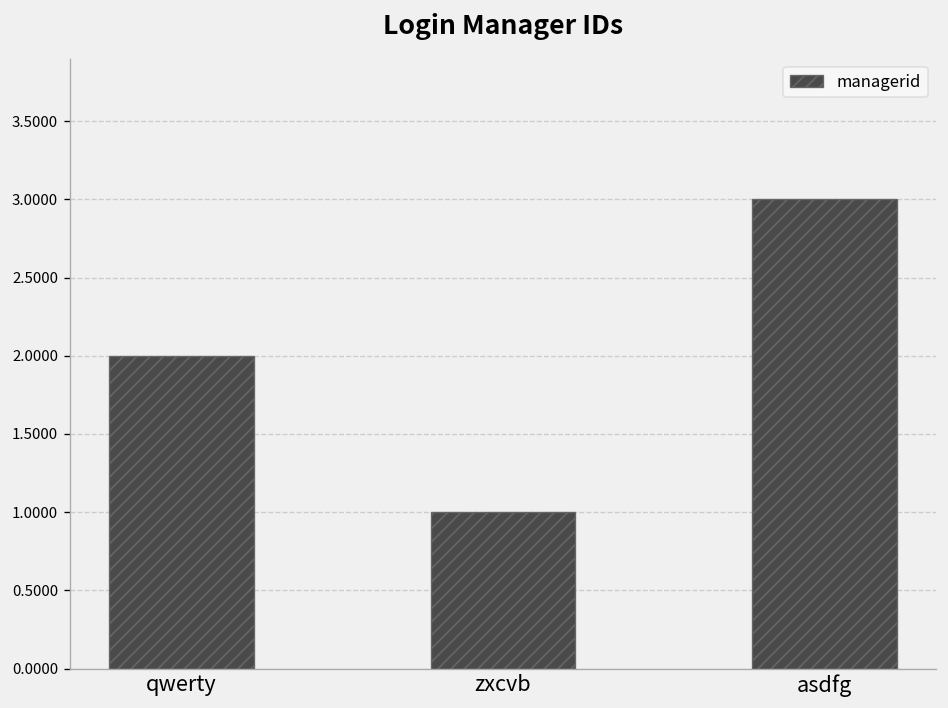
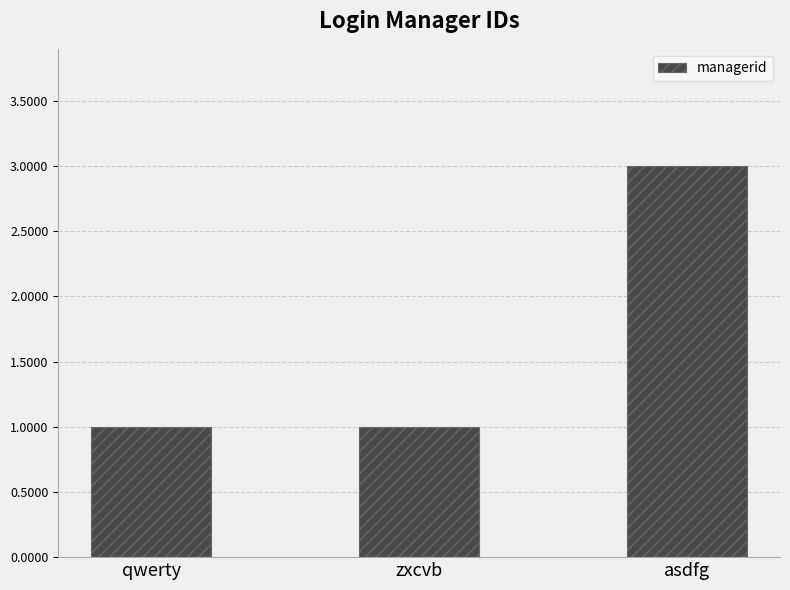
  {
-   "qwerty": 2,
+   "qwerty": 1,
    "zxcvb": 1,
    "asdfg": 3
  }
